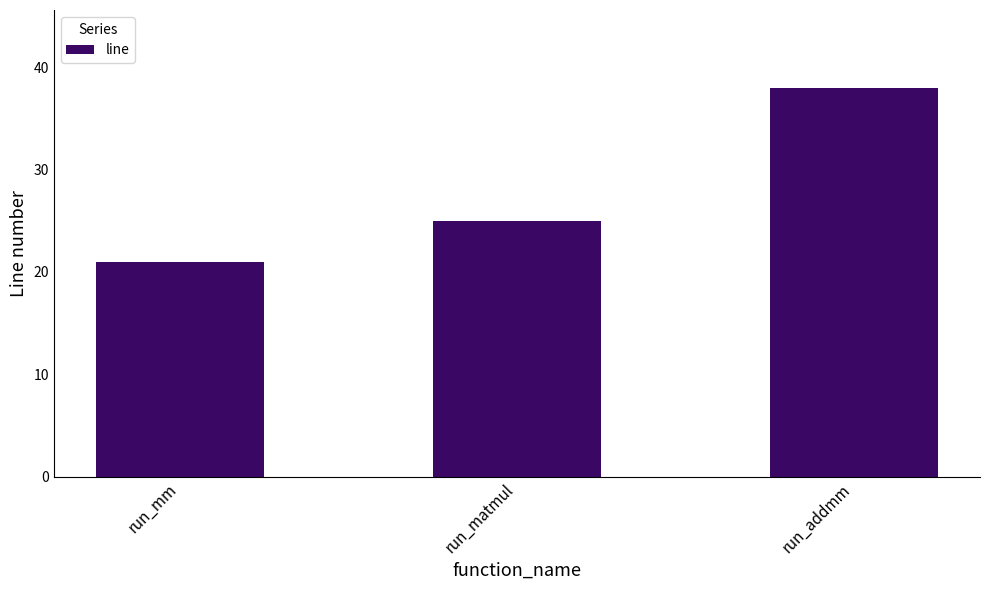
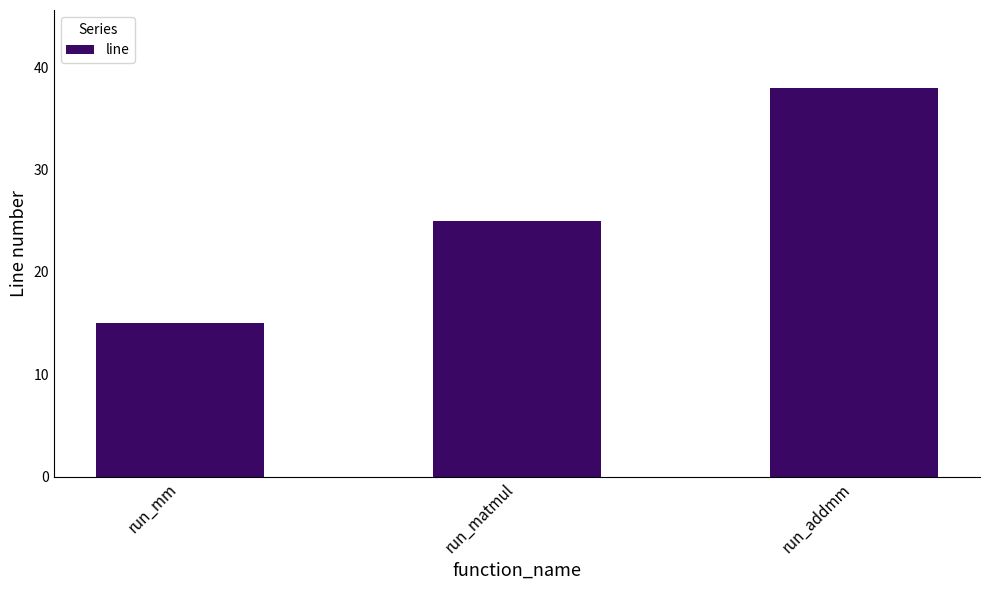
  {
-   "run_mm": 21,
+   "run_mm": 15,
    "run_matmul": 25,
    "run_addmm": 38
  }
